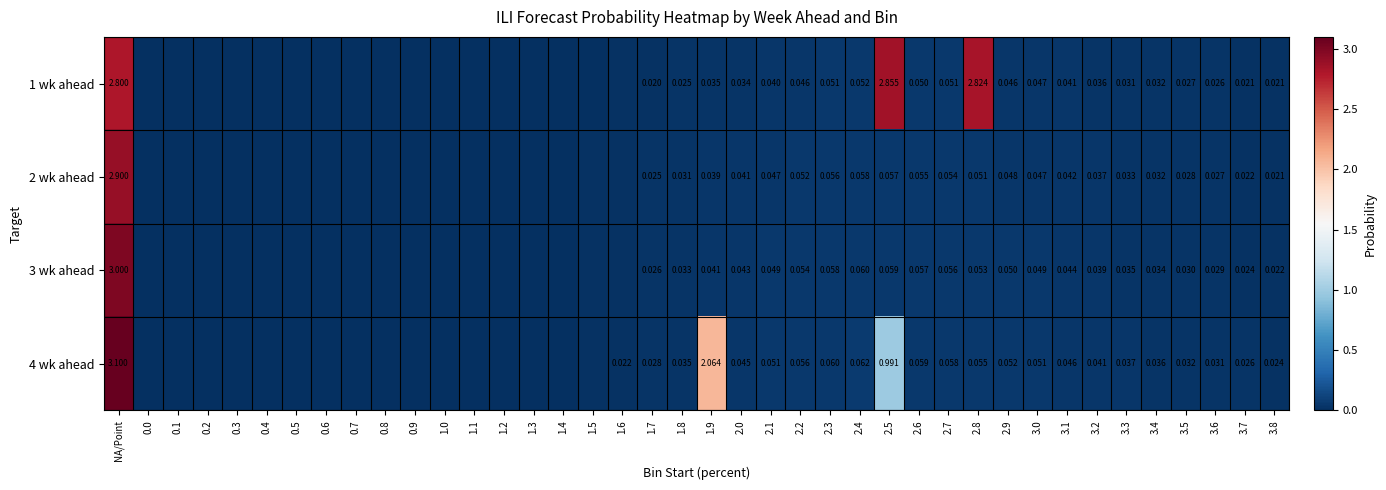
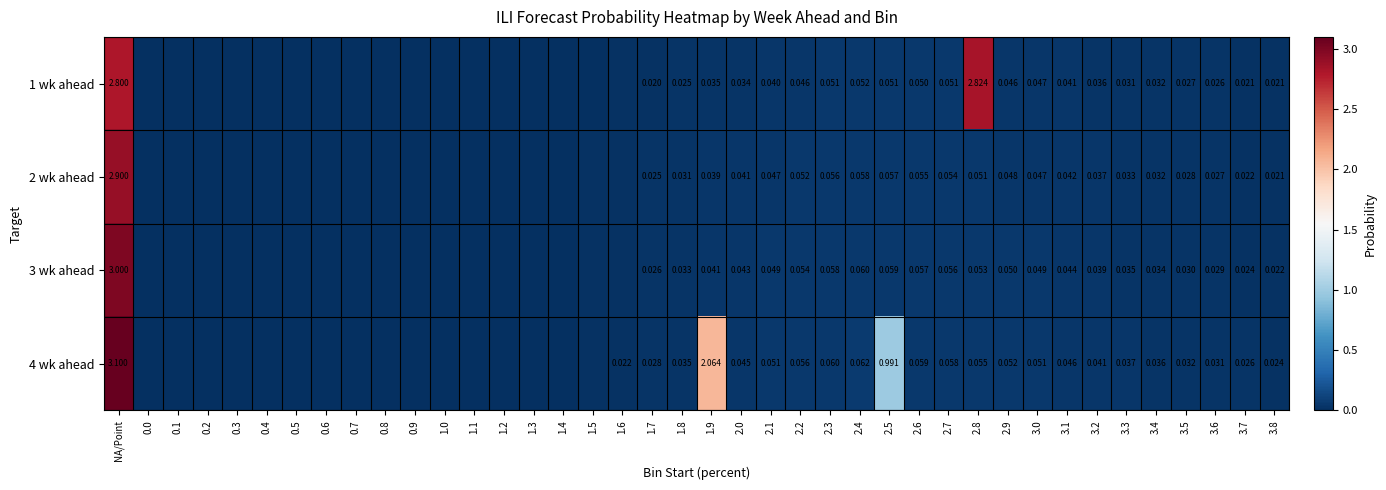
  {
    "1 wk ahead": {
-     "2.5": 2.855
+     "2.5": 0.051
    }
  }
